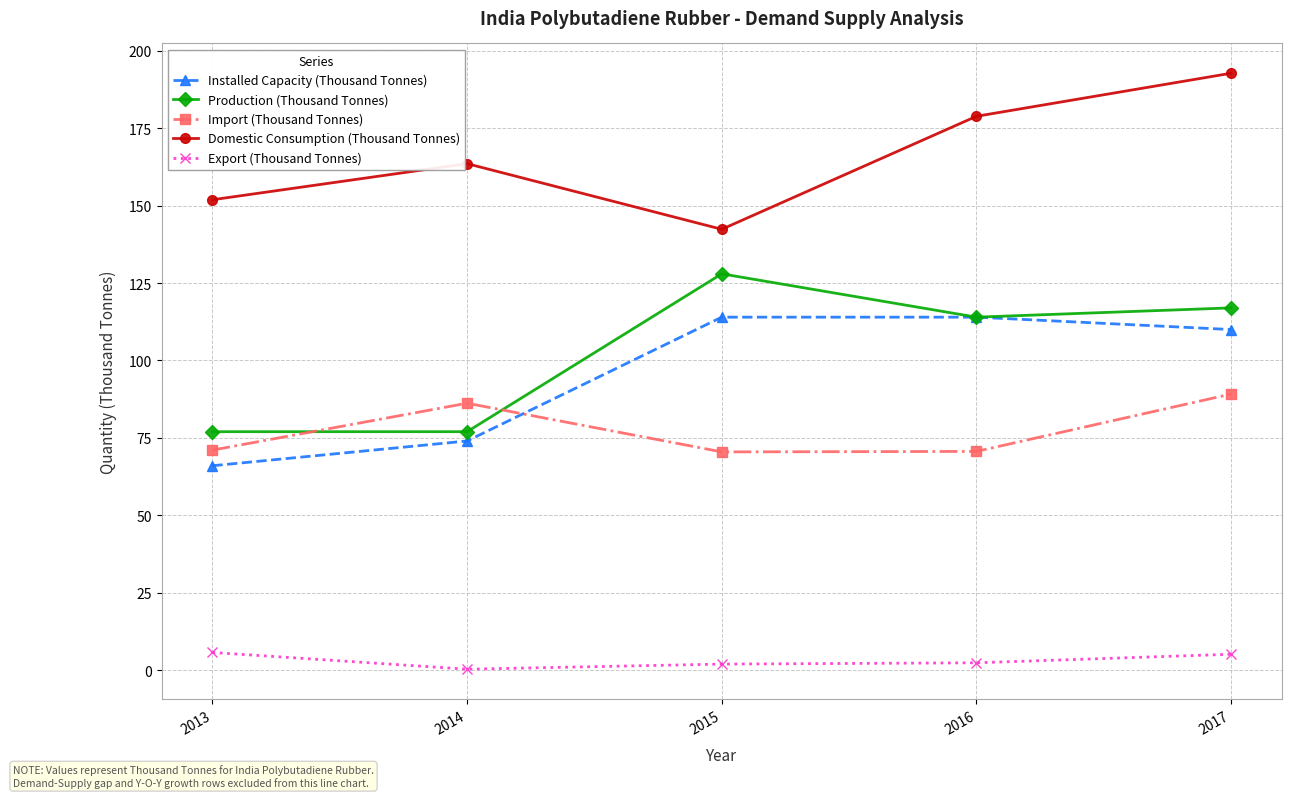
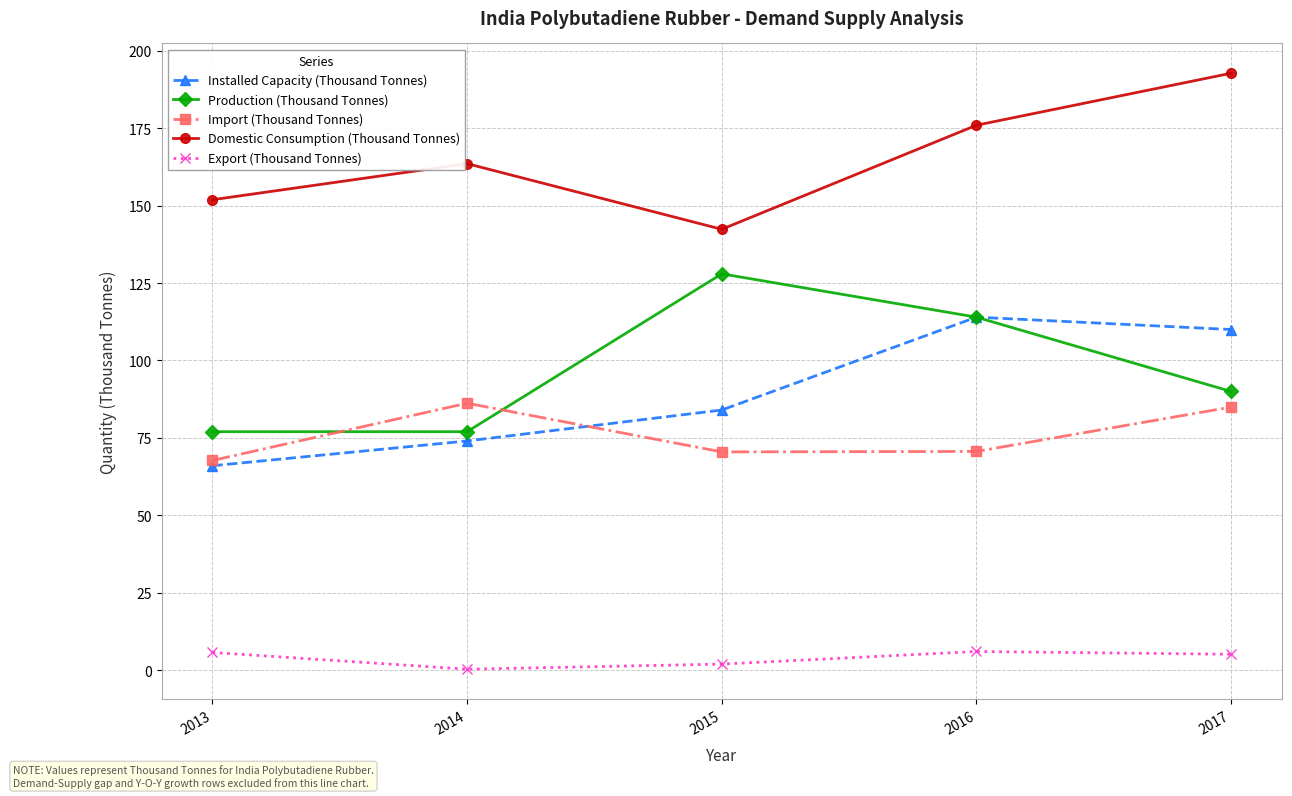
  {
    "Installed Capacity (Thousand Tonnes)": {
      "2013": 66,
      "2014": 74,
-     "2015": 114,
+     "2015": 84,
      "2017": 110
    },
    "Production (Thousand Tonnes)": {
      "2013": 77,
      "2014": 77,
      "2015": 128,
-     "2017": 117
+     "2017": 90
    },
    "Import (Thousand Tonnes)": {
-     "2013": 71,
+     "2013": 68,
      "2014": 86,
      "2015": 70,
      "2016": 71,
-     "2017": 89
+     "2017": 85
    },
    "Domestic Consumption (Thousand Tonnes)": {
      "2013": 152,
      "2014": 164,
      "2015": 142,
-     "2016": 179,
+     "2016": 176,
      "2017": 193
    },
    "Export (Thousand Tonnes)": {
      "2013": 6,
      "2014": 0,
      "2015": 2,
-     "2016": 2,
+     "2016": 6,
      "2017": 5
    }
  }
